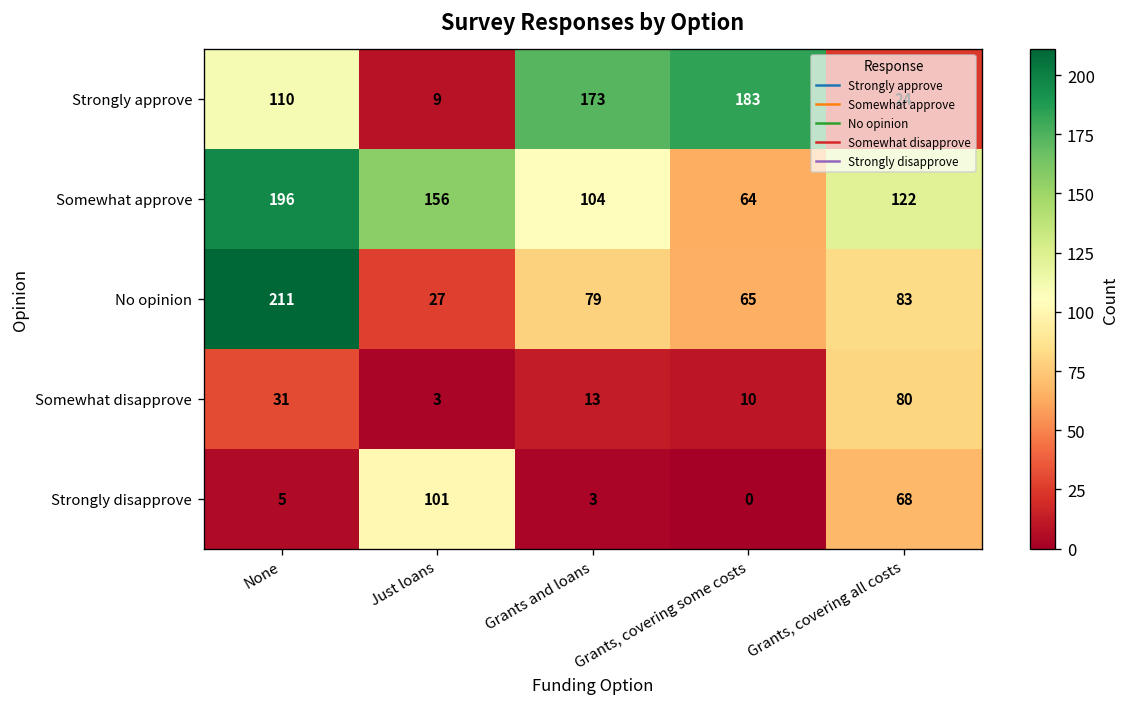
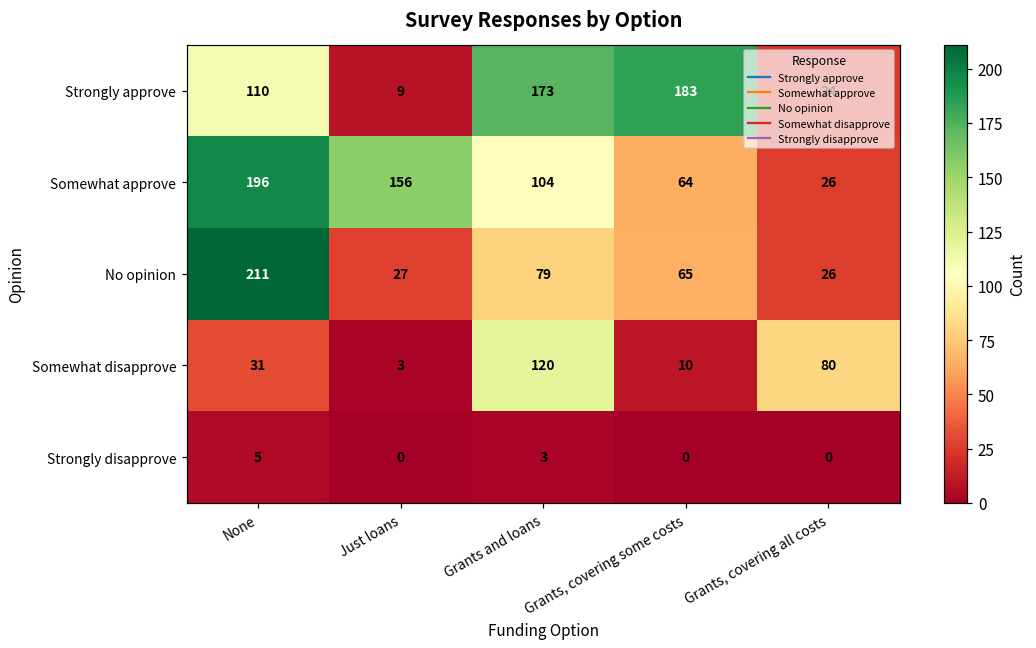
  {
    "Strongly approve": {
      "None": 110,
      "Just loans": 9,
      "Grants and loans": 173,
      "Grants, covering some costs": 183
    },
    "Somewhat approve": {
      "None": 196,
      "Just loans": 156,
      "Grants and loans": 104,
      "Grants, covering some costs": 64,
-     "Grants, covering all costs": 122
+     "Grants, covering all costs": 26
    },
    "No opinion": {
      "None": 211,
      "Just loans": 27,
      "Grants and loans": 79,
      "Grants, covering some costs": 65,
-     "Grants, covering all costs": 83
+     "Grants, covering all costs": 26
    },
    "Somewhat disapprove": {
      "None": 31,
      "Just loans": 3,
-     "Grants and loans": 13,
+     "Grants and loans": 120,
      "Grants, covering some costs": 10,
      "Grants, covering all costs": 80
    },
    "Strongly disapprove": {
      "None": 5,
-     "Just loans": 101,
+     "Just loans": 0,
      "Grants and loans": 3,
      "Grants, covering some costs": 0,
-     "Grants, covering all costs": 68
+     "Grants, covering all costs": 0
    }
  }
